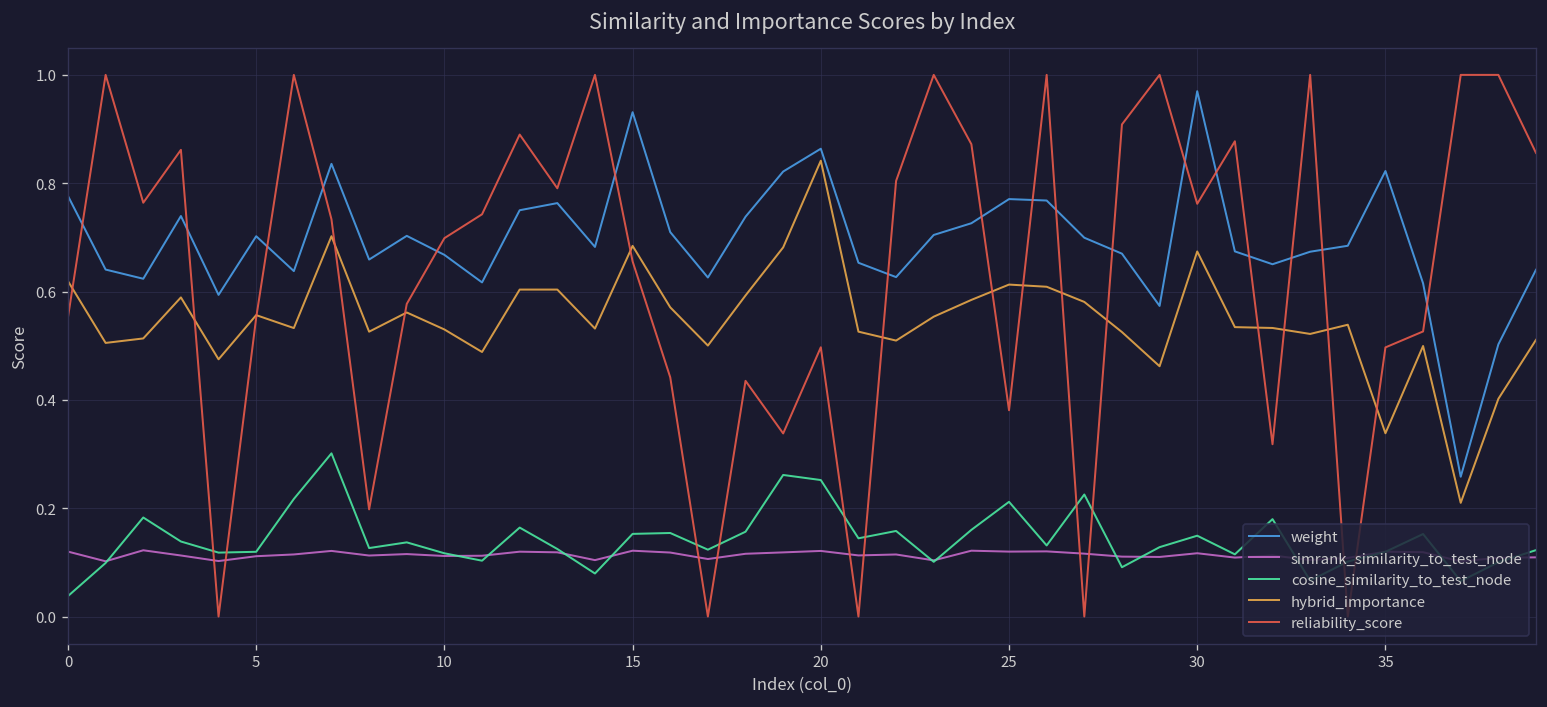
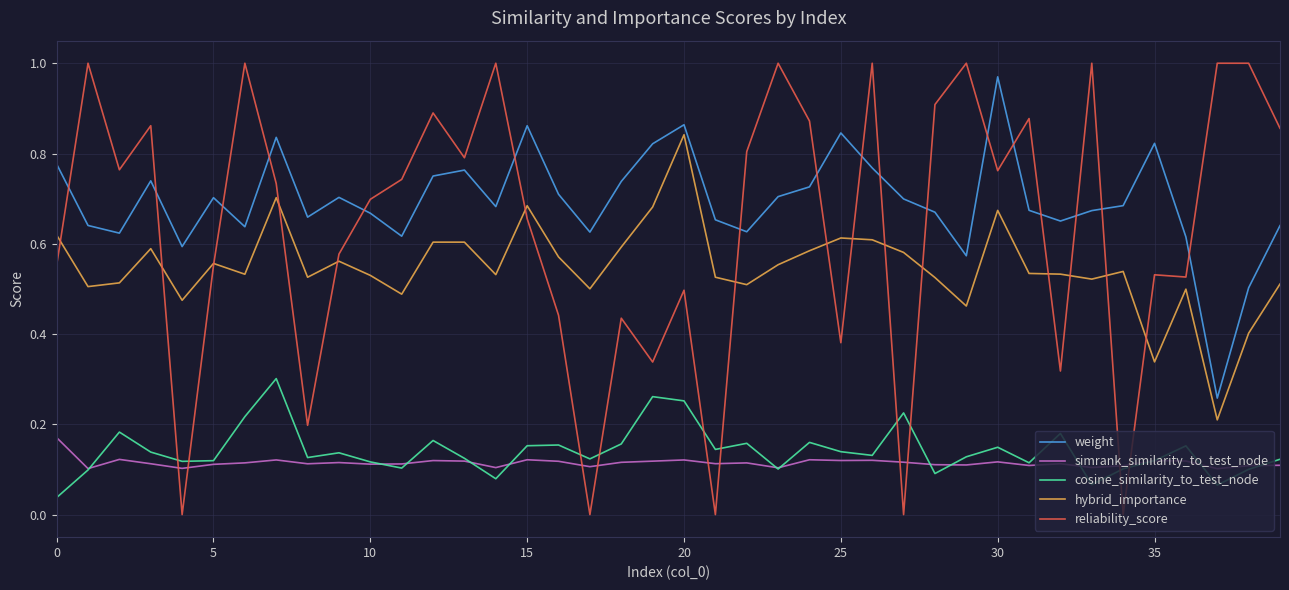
  {
    "weight": {
      "0": 0.78,
      "5": 0.70,
      "10": 0.67,
-     "15": 0.93,
+     "15": 0.86,
      "20": 0.86,
-     "25": 0.77,
+     "25": 0.85,
      "30": 0.97,
      "35": 0.82
    },
    "simrank_similarity_to_test_node": {
-     "0": 0.12,
+     "0": 0.17,
      "5": 0.11,
      "15": 0.12,
      "20": 0.12,
      "25": 0.12,
      "30": 0.12
    },
    "cosine_similarity_to_test_node": {
      "0": 0.04,
      "5": 0.12,
      "15": 0.15,
      "20": 0.25,
-     "25": 0.21,
+     "25": 0.14,
      "30": 0.15
    },
    "hybrid_importance": {
      "0": 0.62,
      "10": 0.53,
      "15": 0.68,
      "20": 0.84,
      "25": 0.61,
      "30": 0.67,
      "35": 0.34
    },
    "reliability_score": {
      "0": 0.55,
      "10": 0.70,
      "15": 0.66,
      "20": 0.50,
      "25": 0.38,
      "30": 0.76,
-     "35": 0.50
+     "35": 0.53
    }
  }
